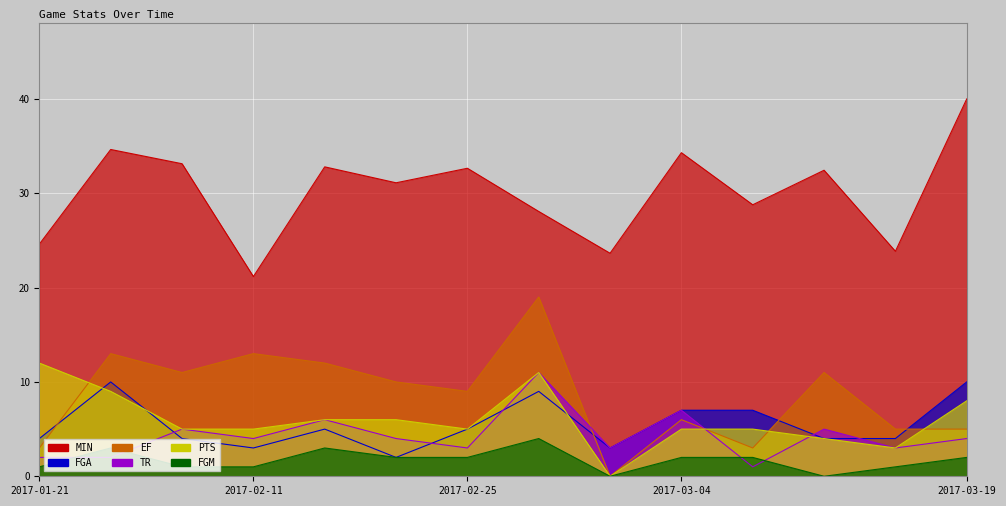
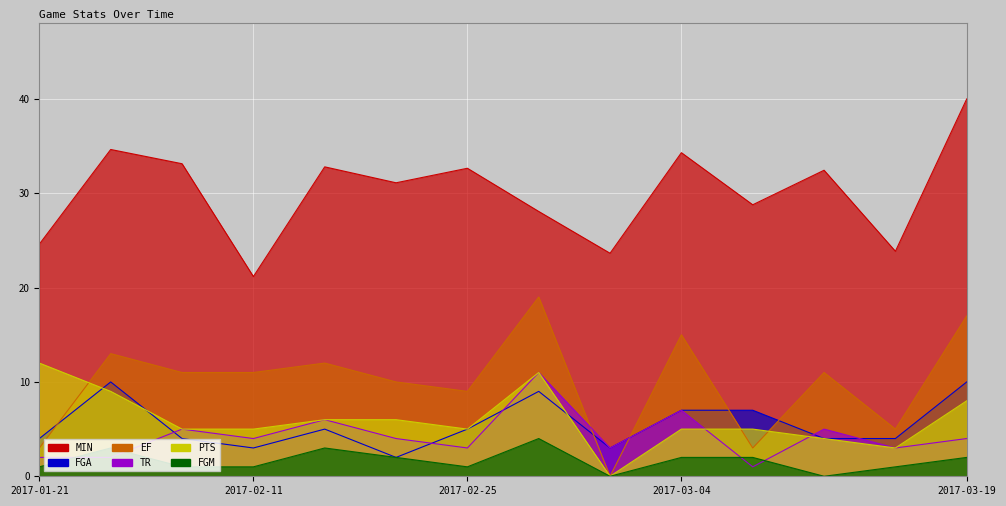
  {
    "MIN": {
      "2017-01-21": 25,
      "2017-02-11": 21,
      "2017-02-25": 33,
      "2017-03-04": 34,
      "2017-03-19": 40
    },
    "FGA": {
      "2017-01-21": 4,
      "2017-02-11": 3,
      "2017-03-19": 10
    },
    "EF": {
      "2017-01-21": 3,
-     "2017-02-11": 13,
+     "2017-02-11": 11,
      "2017-02-25": 9,
-     "2017-03-04": 6,
-     "2017-03-19": 5
+     "2017-03-04": 15,
+     "2017-03-19": 17
    },
    "TR": {
      "2017-01-21": 2,
      "2017-02-11": 4,
      "2017-02-25": 3,
      "2017-03-19": 4
    },
    "PTS": {
      "2017-01-21": 12,
      "2017-02-11": 5,
      "2017-03-04": 5,
      "2017-03-19": 8
    },
    "FGM": {
      "2017-01-21": 1,
      "2017-02-11": 1,
-     "2017-02-25": 2,
+     "2017-02-25": 1,
      "2017-03-04": 2,
      "2017-03-19": 2
    }
  }
